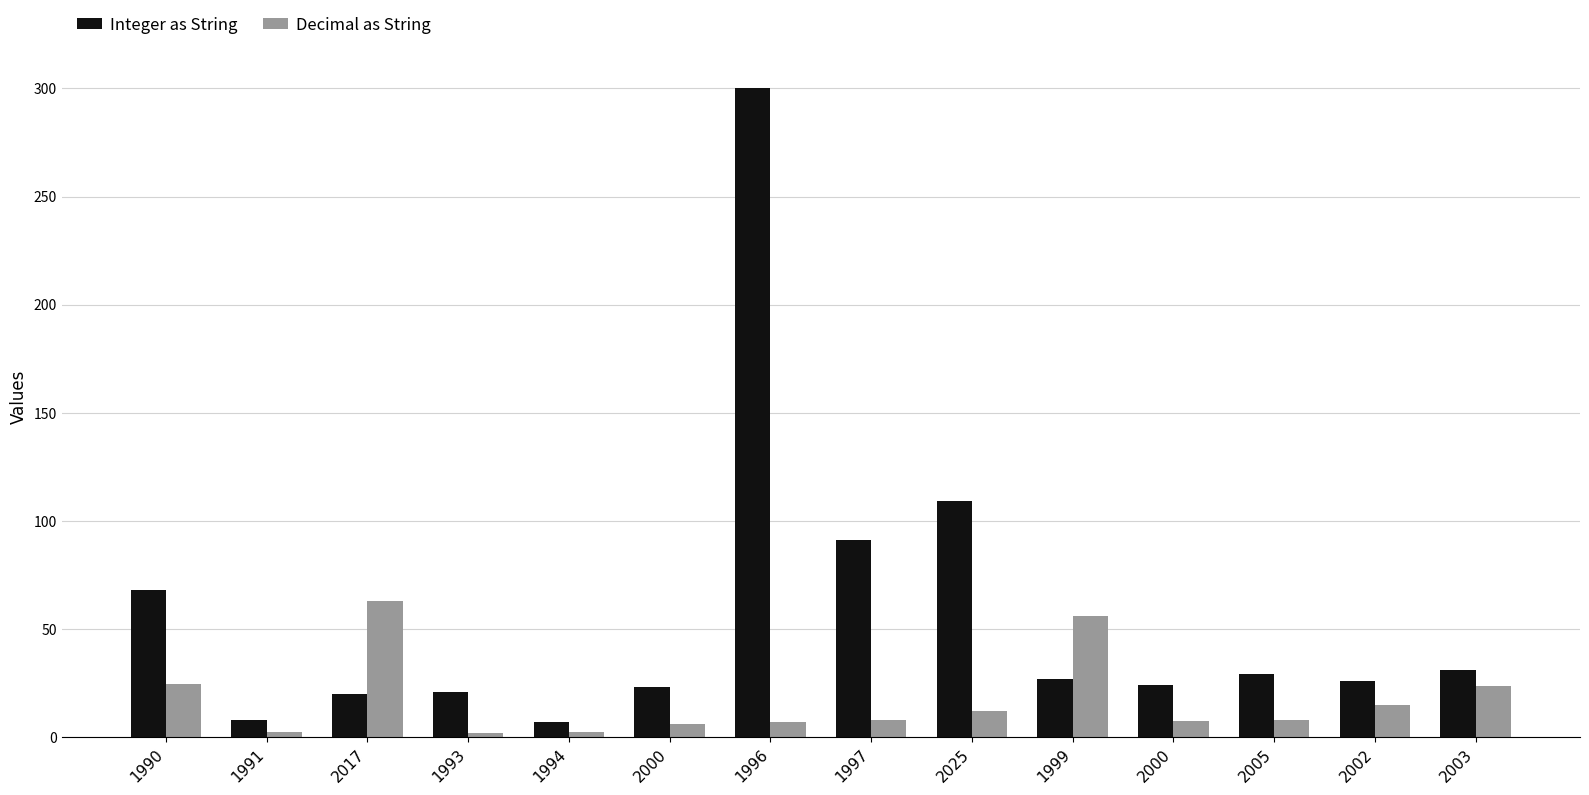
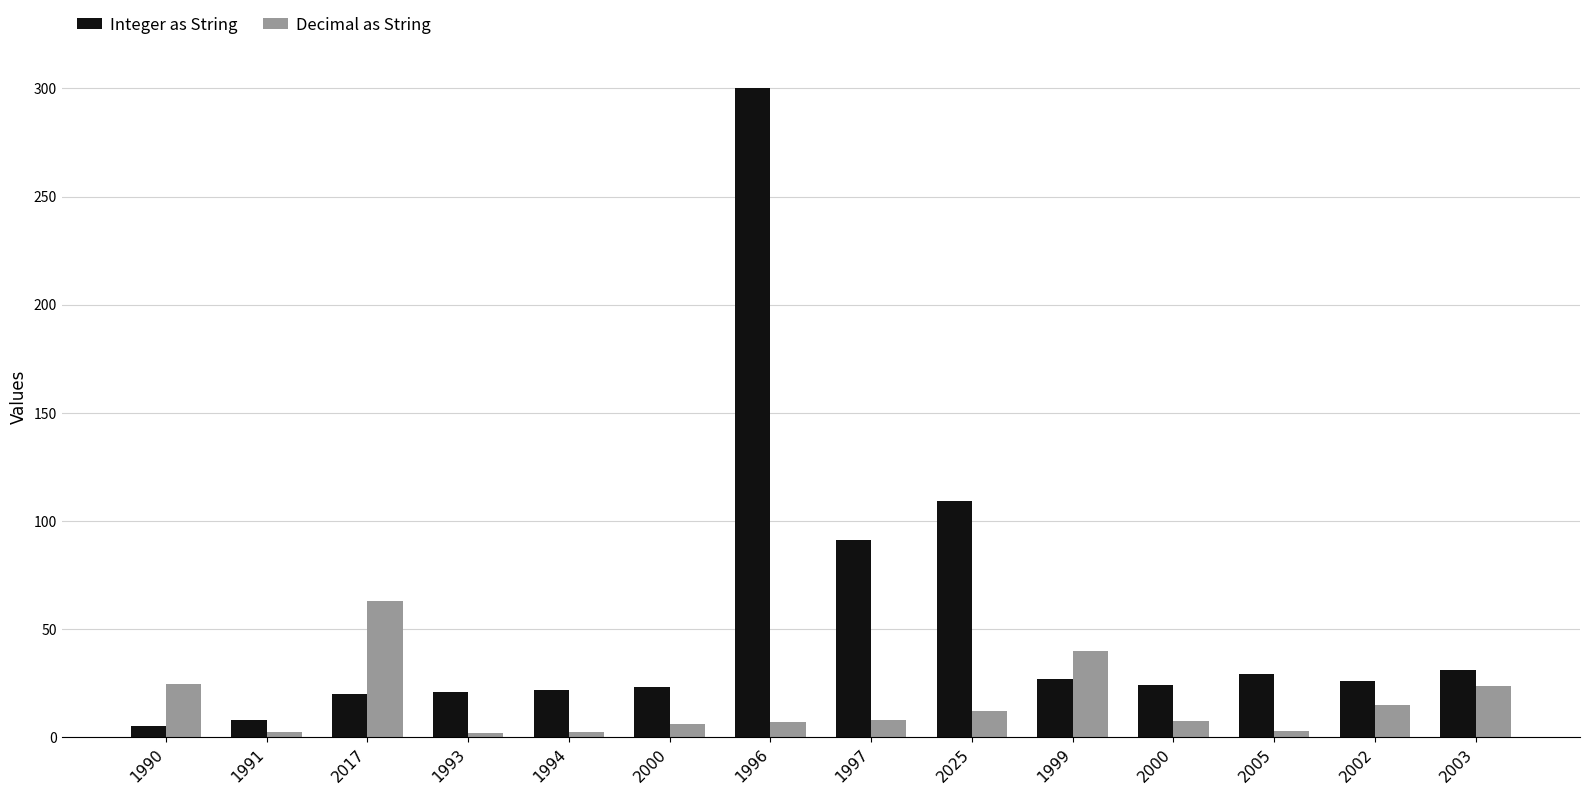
  {
    "Integer as String": {
-     "1990": 68,
+     "1990": 5,
      "1991": 8,
      "2017": 20,
      "1993": 21,
-     "1994": 7,
+     "1994": 22,
      "1996": 300,
      "1997": 91,
      "2025": 109,
      "1999": 27,
      "2005": 29,
      "2002": 26,
      "2003": 31
    },
    "Decimal as String": {
      "1990": 25,
      "1991": 3,
      "2017": 63,
      "1993": 2,
      "1994": 2,
      "1996": 7,
      "1997": 8,
      "2025": 12,
-     "1999": 56,
-     "2005": 8,
+     "1999": 40,
+     "2005": 3,
      "2002": 15,
      "2003": 24
    }
  }
